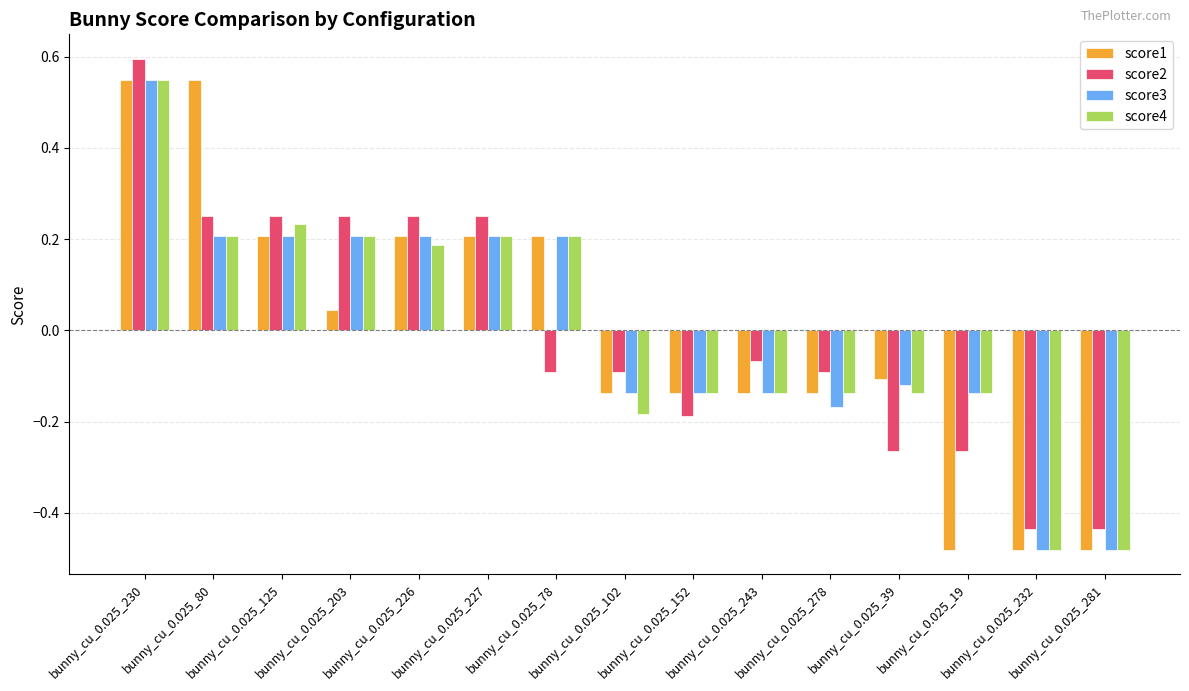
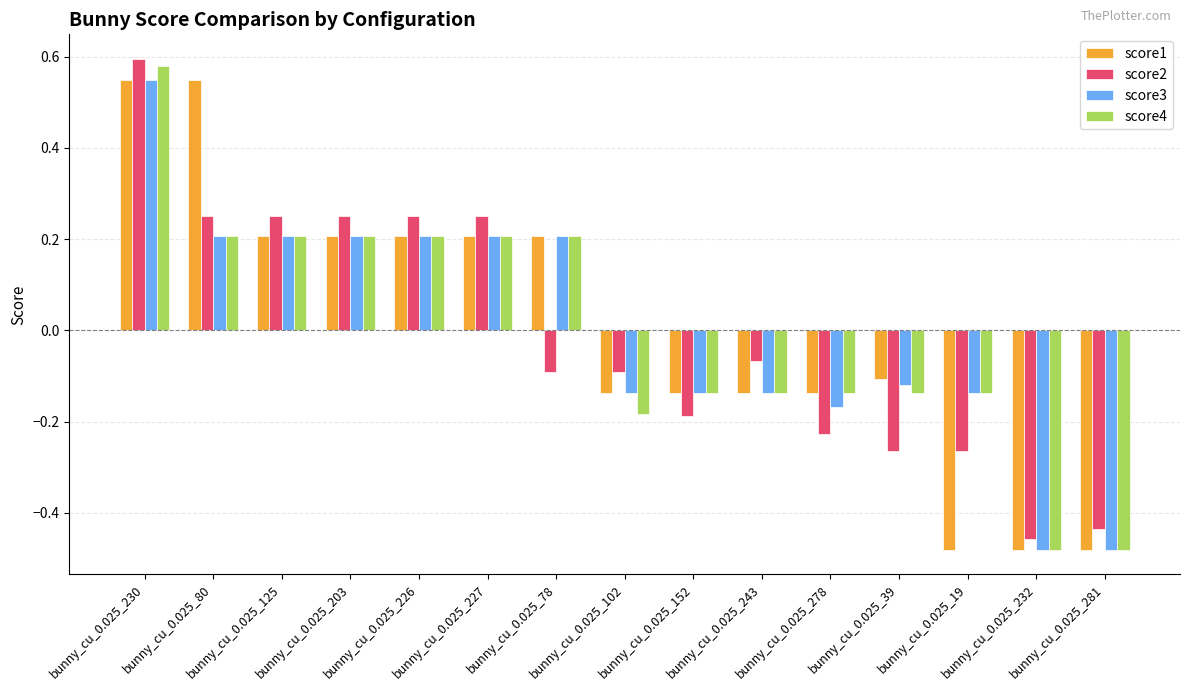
  {
    "score1": {
      "bunny_cu_0.025_230": 0.55,
      "bunny_cu_0.025_80": 0.55,
      "bunny_cu_0.025_125": 0.21,
-     "bunny_cu_0.025_203": 0.05,
+     "bunny_cu_0.025_203": 0.21,
      "bunny_cu_0.025_226": 0.21,
      "bunny_cu_0.025_227": 0.21,
      "bunny_cu_0.025_78": 0.21,
      "bunny_cu_0.025_102": -0.14,
      "bunny_cu_0.025_152": -0.14,
      "bunny_cu_0.025_243": -0.14,
      "bunny_cu_0.025_278": -0.14,
      "bunny_cu_0.025_39": -0.11,
      "bunny_cu_0.025_19": -0.48,
      "bunny_cu_0.025_232": -0.48,
      "bunny_cu_0.025_281": -0.48
    },
    "score2": {
      "bunny_cu_0.025_230": 0.60,
      "bunny_cu_0.025_80": 0.25,
      "bunny_cu_0.025_125": 0.25,
      "bunny_cu_0.025_203": 0.25,
      "bunny_cu_0.025_226": 0.25,
      "bunny_cu_0.025_227": 0.25,
      "bunny_cu_0.025_78": -0.09,
      "bunny_cu_0.025_102": -0.09,
      "bunny_cu_0.025_152": -0.19,
      "bunny_cu_0.025_243": -0.07,
-     "bunny_cu_0.025_278": -0.09,
+     "bunny_cu_0.025_278": -0.23,
      "bunny_cu_0.025_39": -0.26,
      "bunny_cu_0.025_19": -0.26,
-     "bunny_cu_0.025_232": -0.44,
+     "bunny_cu_0.025_232": -0.46,
      "bunny_cu_0.025_281": -0.44
    },
    "score3": {
      "bunny_cu_0.025_230": 0.55,
      "bunny_cu_0.025_80": 0.21,
      "bunny_cu_0.025_125": 0.21,
      "bunny_cu_0.025_203": 0.21,
      "bunny_cu_0.025_226": 0.21,
      "bunny_cu_0.025_227": 0.21,
      "bunny_cu_0.025_78": 0.21,
      "bunny_cu_0.025_102": -0.14,
      "bunny_cu_0.025_152": -0.14,
      "bunny_cu_0.025_243": -0.14,
      "bunny_cu_0.025_278": -0.17,
      "bunny_cu_0.025_39": -0.12,
      "bunny_cu_0.025_19": -0.14,
      "bunny_cu_0.025_232": -0.48,
      "bunny_cu_0.025_281": -0.48
    },
    "score4": {
-     "bunny_cu_0.025_230": 0.55,
+     "bunny_cu_0.025_230": 0.58,
      "bunny_cu_0.025_80": 0.21,
-     "bunny_cu_0.025_125": 0.23,
+     "bunny_cu_0.025_125": 0.21,
      "bunny_cu_0.025_203": 0.21,
-     "bunny_cu_0.025_226": 0.19,
+     "bunny_cu_0.025_226": 0.21,
      "bunny_cu_0.025_227": 0.21,
      "bunny_cu_0.025_78": 0.21,
      "bunny_cu_0.025_102": -0.18,
      "bunny_cu_0.025_152": -0.14,
      "bunny_cu_0.025_243": -0.14,
      "bunny_cu_0.025_278": -0.14,
      "bunny_cu_0.025_39": -0.14,
      "bunny_cu_0.025_19": -0.14,
      "bunny_cu_0.025_232": -0.48,
      "bunny_cu_0.025_281": -0.48
    }
  }
